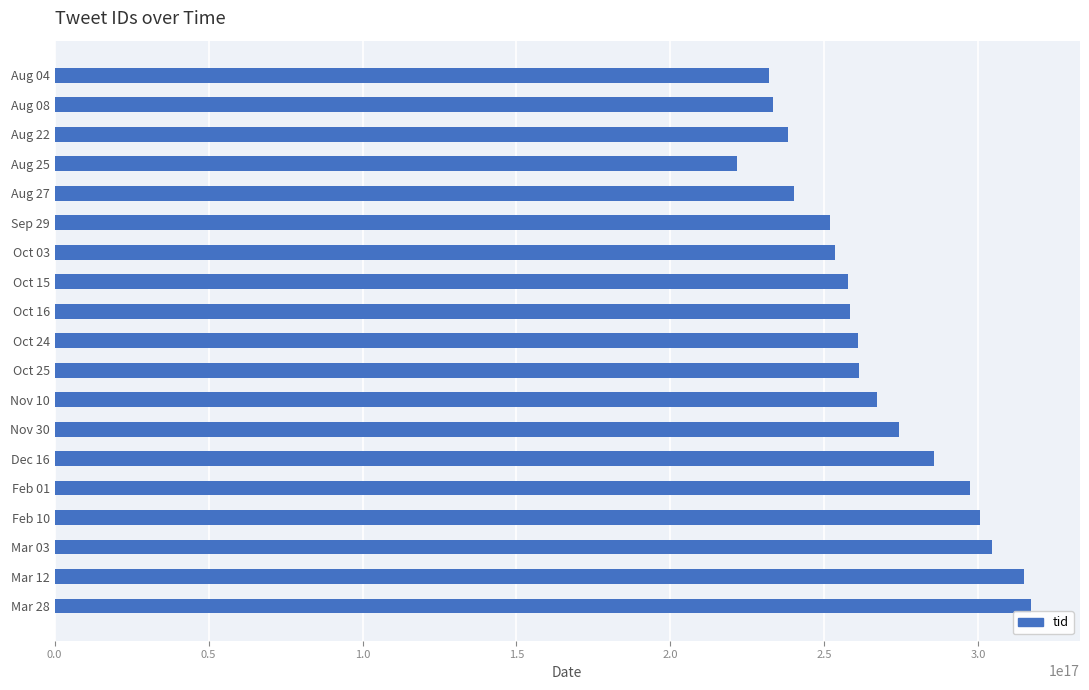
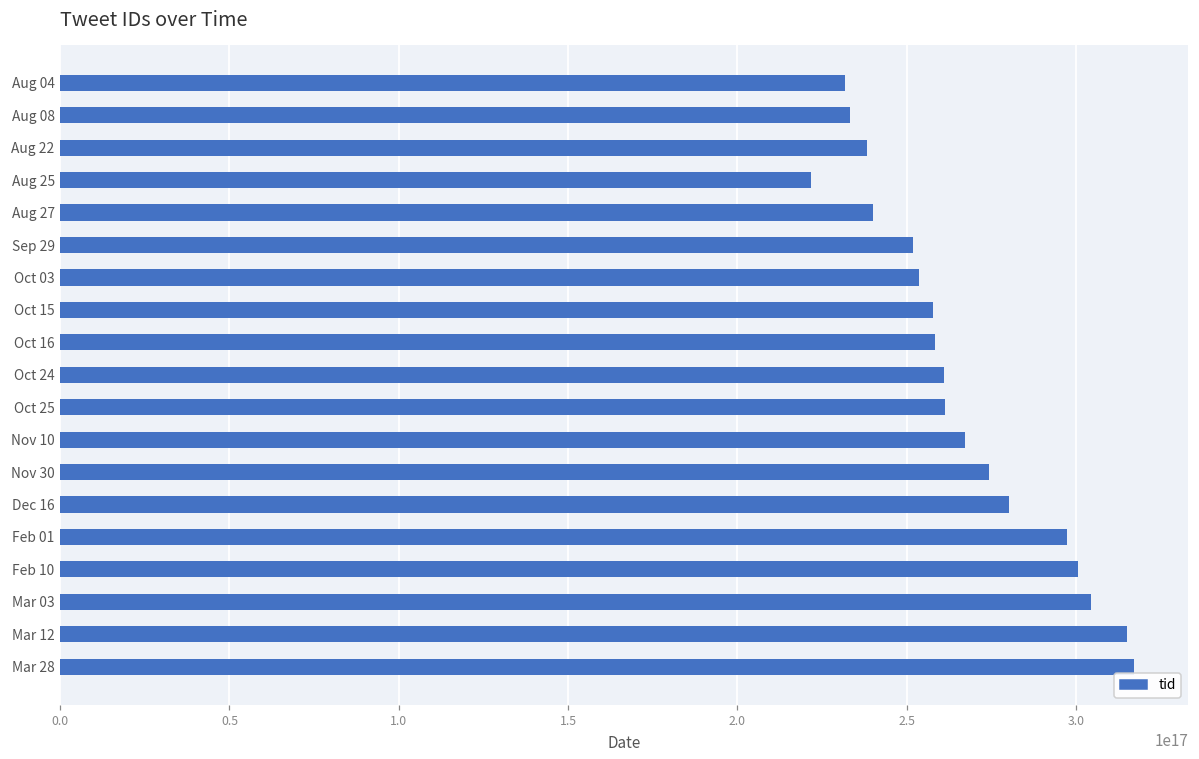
  {
    "Aug 04": 232000000000000000,
    "Aug 08": 233000000000000000,
    "Aug 22": 238000000000000000,
    "Aug 25": 222000000000000000,
    "Aug 27": 240000000000000000,
    "Sep 29": 252000000000000000,
    "Oct 03": 254000000000000000,
    "Oct 15": 258000000000000000,
    "Oct 16": 258000000000000000,
    "Oct 24": 261000000000000000,
    "Oct 25": 261000000000000000,
    "Nov 10": 267000000000000000,
    "Nov 30": 274000000000000000,
-   "Dec 16": 286000000000000000,
+   "Dec 16": 280000000000000000,
    "Feb 01": 297000000000000000,
    "Feb 10": 301000000000000000,
    "Mar 03": 304000000000000000,
    "Mar 12": 315000000000000000,
    "Mar 28": 317000000000000000
  }
